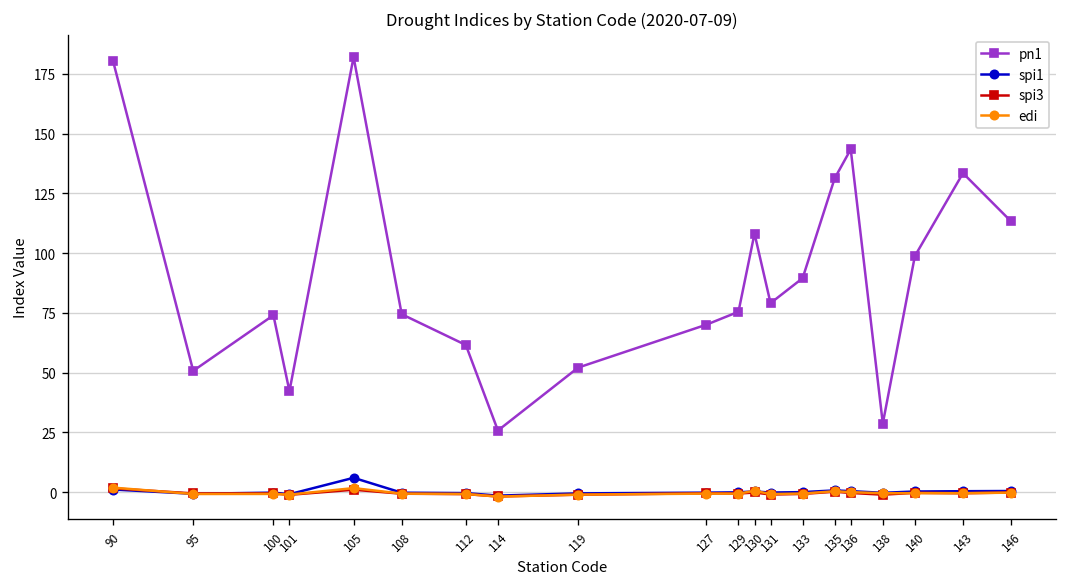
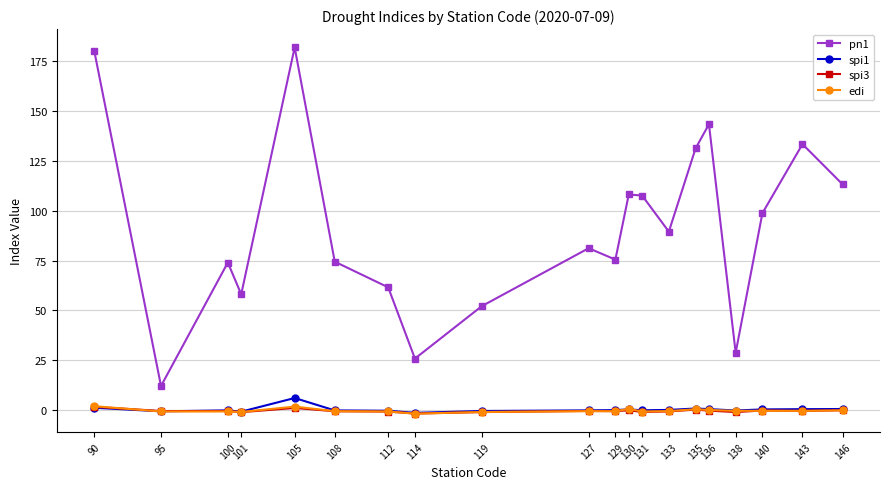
  {
    "pn1": {
      "90": 180,
-     "95": 51,
+     "95": 12,
      "100": 74,
-     "101": 42,
+     "101": 58,
      "105": 182,
      "108": 74,
      "112": 62,
      "114": 26,
      "119": 52,
-     "127": 70,
+     "127": 81,
      "129": 75,
      "130": 108,
-     "131": 79,
+     "131": 108,
      "133": 90,
      "135": 131,
      "136": 143,
      "138": 29,
      "140": 99,
      "143": 133,
      "146": 113
    },
    "spi1": {
      "105": 6
    }
  }
